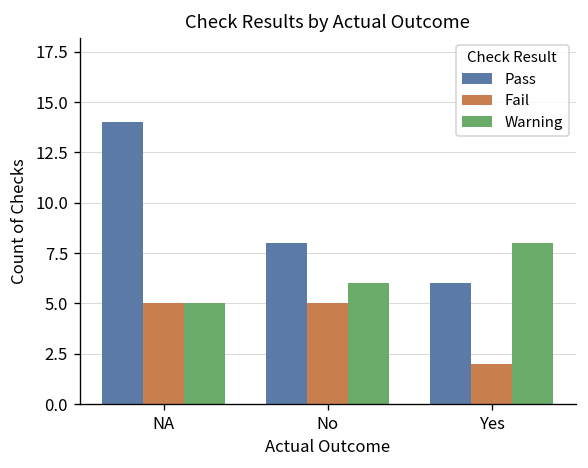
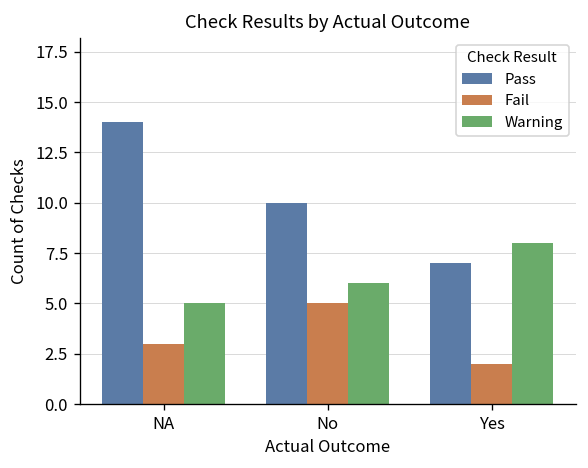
  {
    "Pass": {
      "NA": 14,
-     "No": 8,
-     "Yes": 6
+     "No": 10,
+     "Yes": 7
    },
    "Fail": {
-     "NA": 5,
+     "NA": 3,
      "No": 5,
      "Yes": 2
    },
    "Warning": {
      "NA": 5,
      "No": 6,
      "Yes": 8
    }
  }
